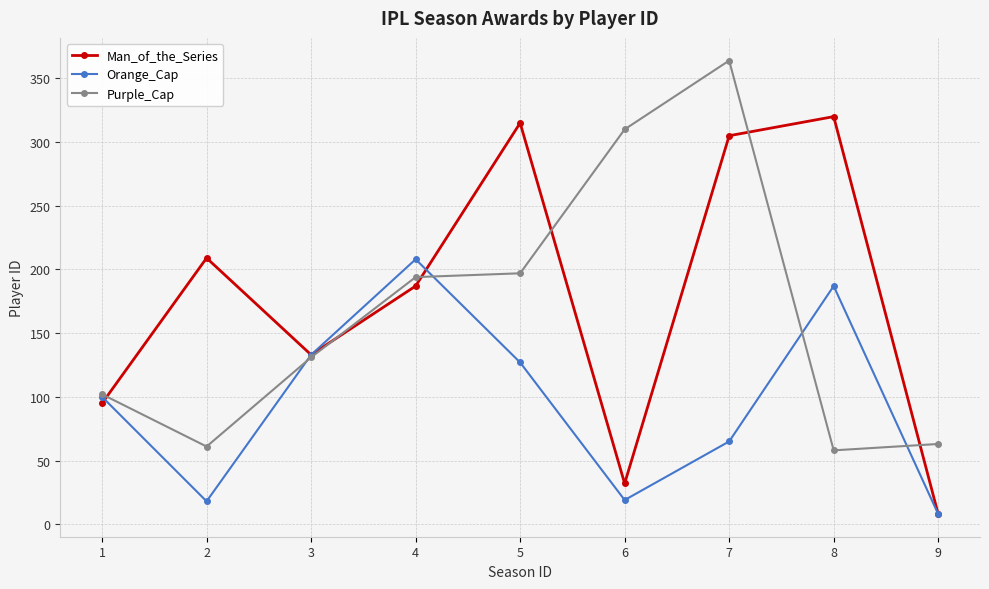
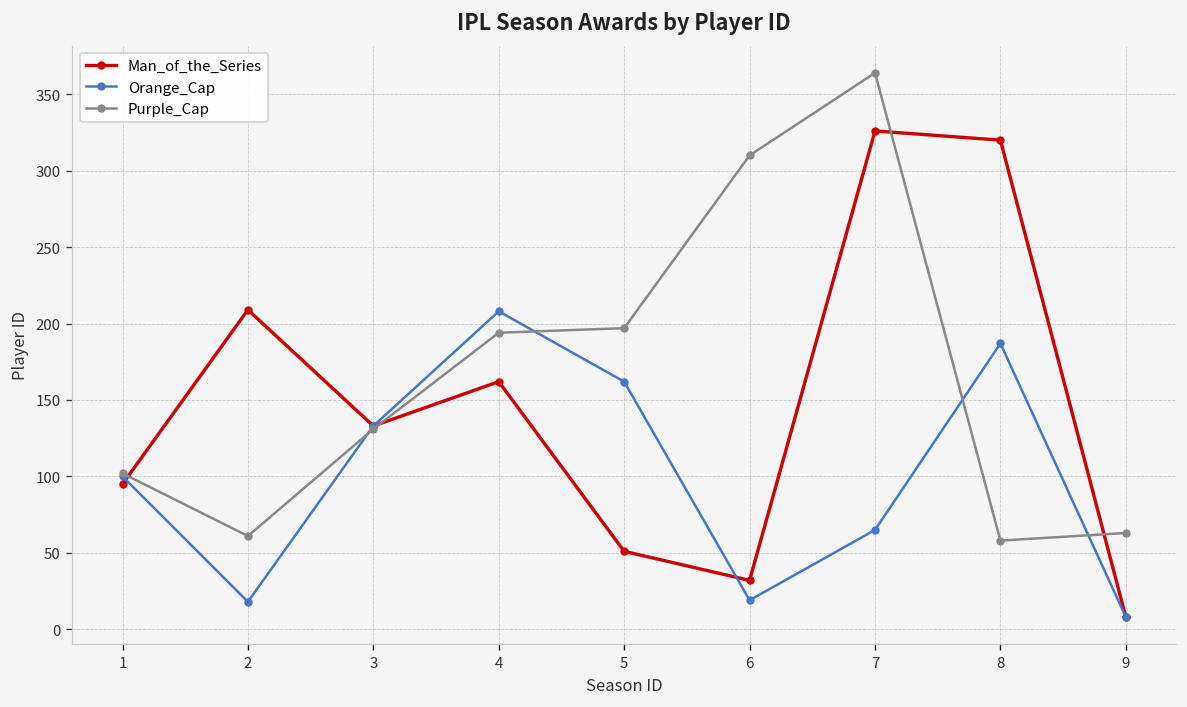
  {
    "Man_of_the_Series": {
      "1": 95,
      "2": 209,
-     "4": 187,
-     "5": 315,
+     "4": 162,
+     "5": 51,
      "6": 32,
-     "7": 305,
+     "7": 326,
      "8": 320
    },
    "Orange_Cap": {
      "1": 100,
      "2": 18,
      "4": 208,
-     "5": 127,
+     "5": 162,
      "6": 19,
      "7": 65,
      "8": 187
    },
    "Purple_Cap": {
      "1": 102,
      "2": 61,
      "3": 131,
      "4": 194,
      "5": 197,
      "6": 310,
      "7": 364,
      "8": 58,
      "9": 63
    }
  }
